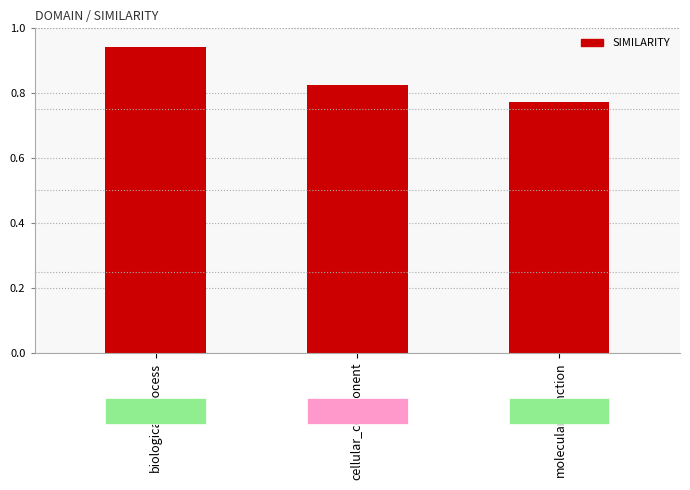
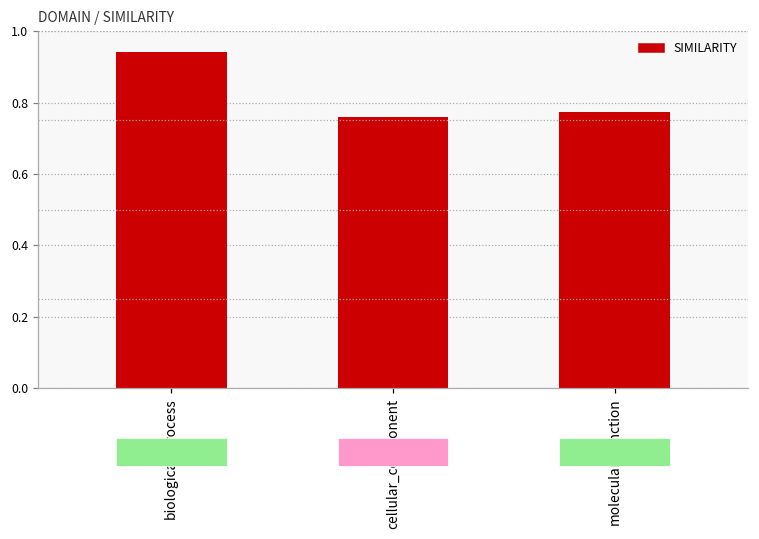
  {
    "biological_process": 0.94,
-   "cellular_component": 0.82,
+   "cellular_component": 0.76,
    "molecular_function": 0.77
  }
